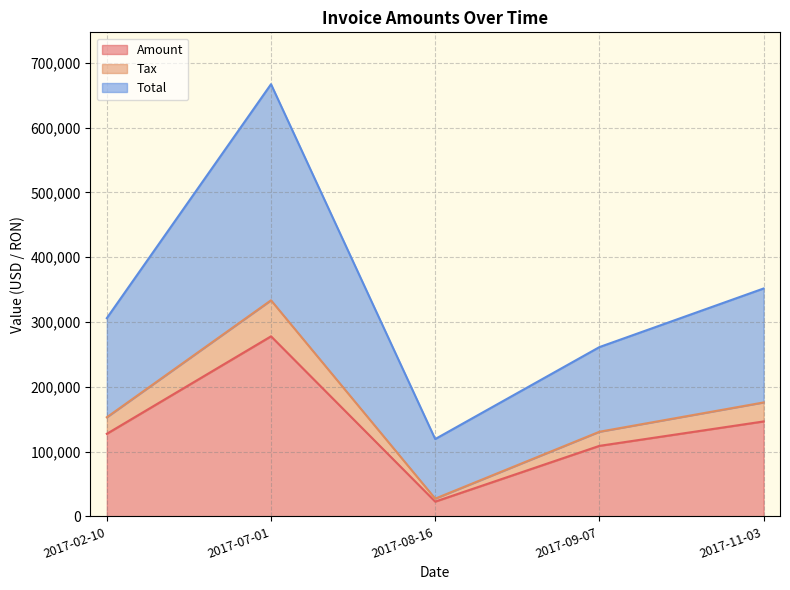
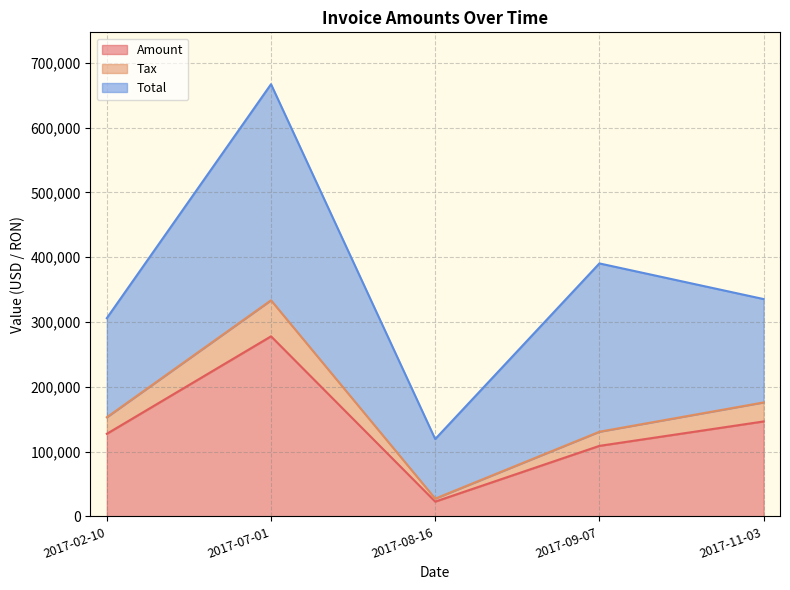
  {
    "Total": {
      "2017-02-10": "150,000",
      "2017-07-01": "330,000",
      "2017-08-16": "90,000",
-     "2017-09-07": "130,000",
-     "2017-11-03": "180,000"
+     "2017-09-07": "260,000",
+     "2017-11-03": "160,000"
    }
  }
